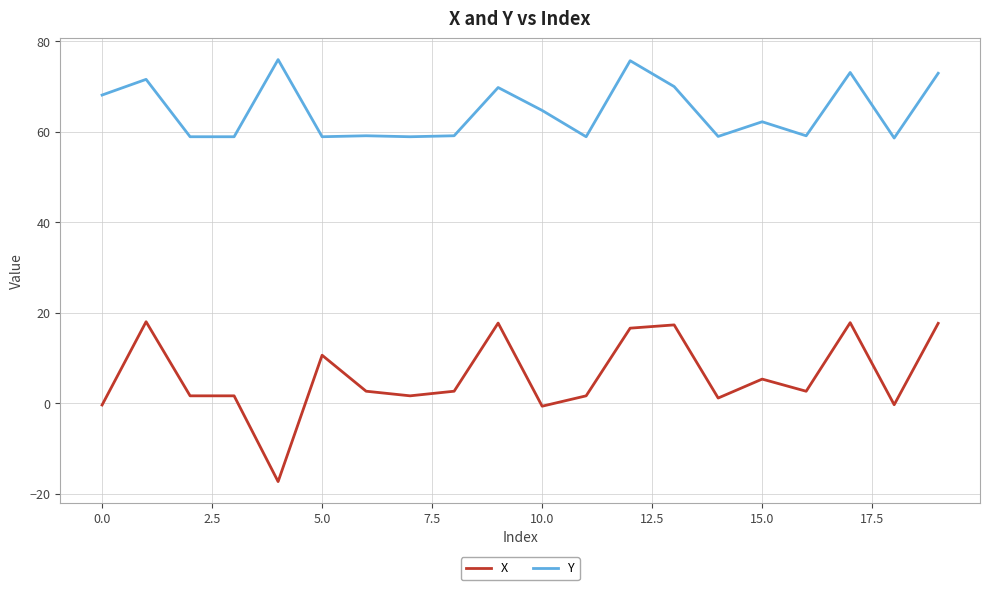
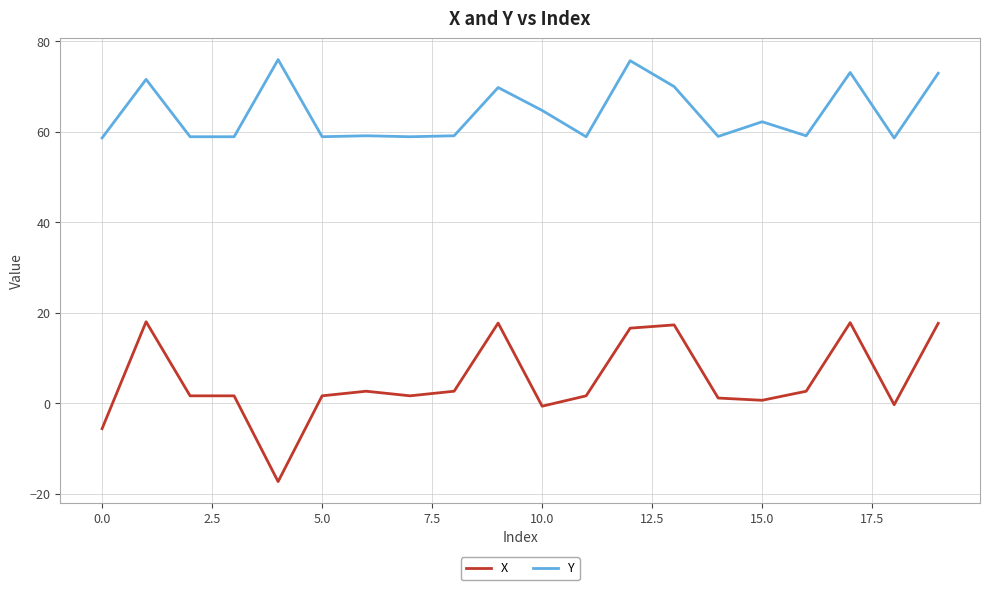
  {
    "X": {
-     "0.0": 0,
-     "5.0": 11,
+     "0.0": -6,
+     "5.0": 2,
      "10.0": -1,
-     "15.0": 5
+     "15.0": 1
    },
    "Y": {
-     "0.0": 68,
+     "0.0": 59,
      "5.0": 59,
      "10.0": 65,
      "15.0": 62
    }
  }
